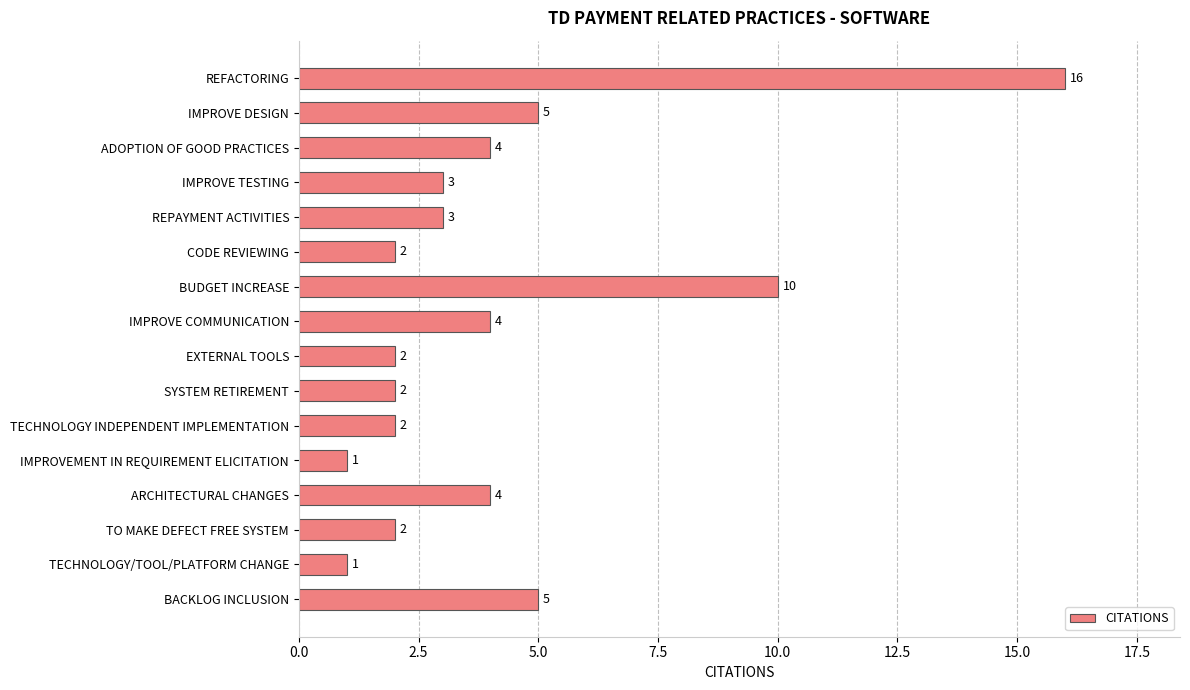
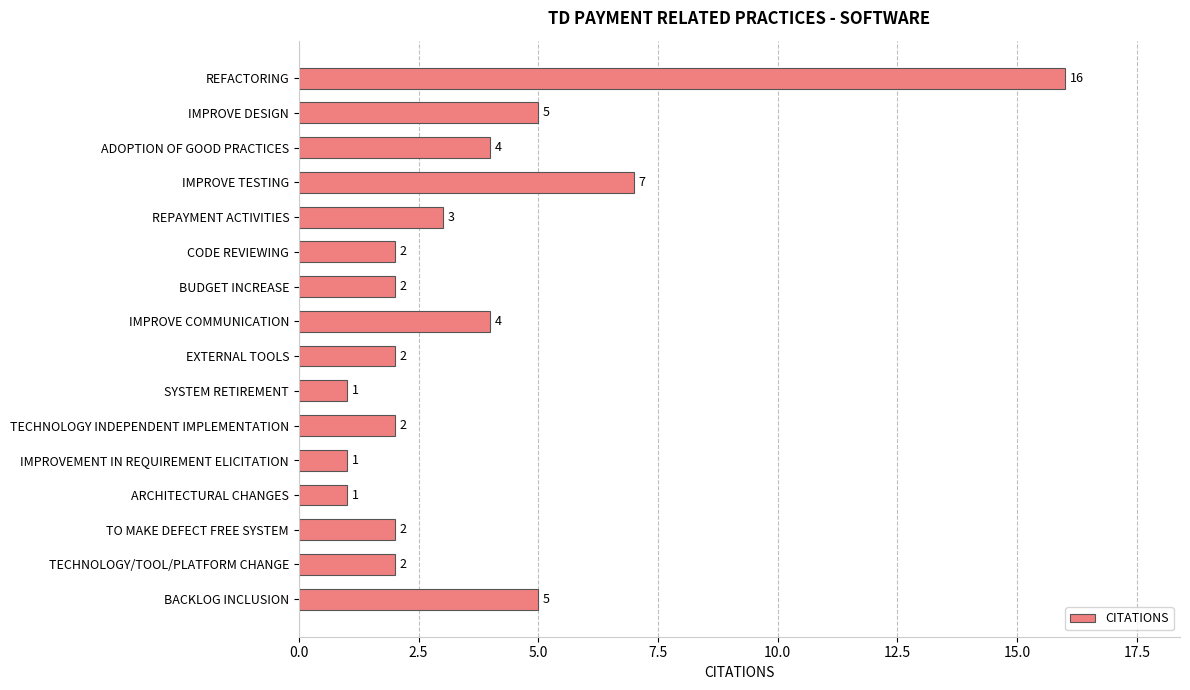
  {
    "REFACTORING": 16,
    "IMPROVE DESIGN": 5,
    "ADOPTION OF GOOD PRACTICES": 4,
-   "IMPROVE TESTING": 3,
+   "IMPROVE TESTING": 7,
    "REPAYMENT ACTIVITIES": 3,
    "CODE REVIEWING": 2,
-   "BUDGET INCREASE": 10,
+   "BUDGET INCREASE": 2,
    "IMPROVE COMMUNICATION": 4,
    "EXTERNAL TOOLS": 2,
-   "SYSTEM RETIREMENT": 2,
+   "SYSTEM RETIREMENT": 1,
    "TECHNOLOGY INDEPENDENT IMPLEMENTATION": 2,
    "IMPROVEMENT IN REQUIREMENT ELICITATION": 1,
-   "ARCHITECTURAL CHANGES": 4,
+   "ARCHITECTURAL CHANGES": 1,
    "TO MAKE DEFECT FREE SYSTEM": 2,
-   "TECHNOLOGY/TOOL/PLATFORM CHANGE": 1,
+   "TECHNOLOGY/TOOL/PLATFORM CHANGE": 2,
    "BACKLOG INCLUSION": 5
  }
